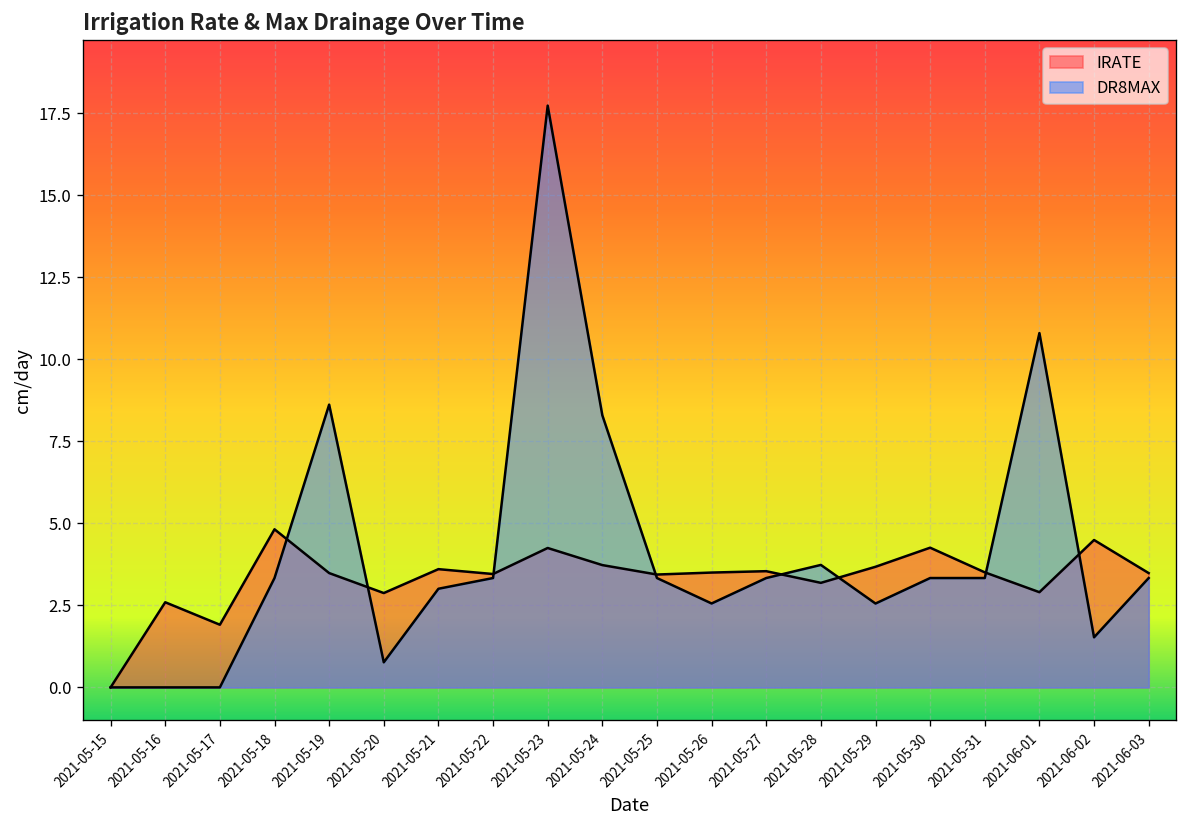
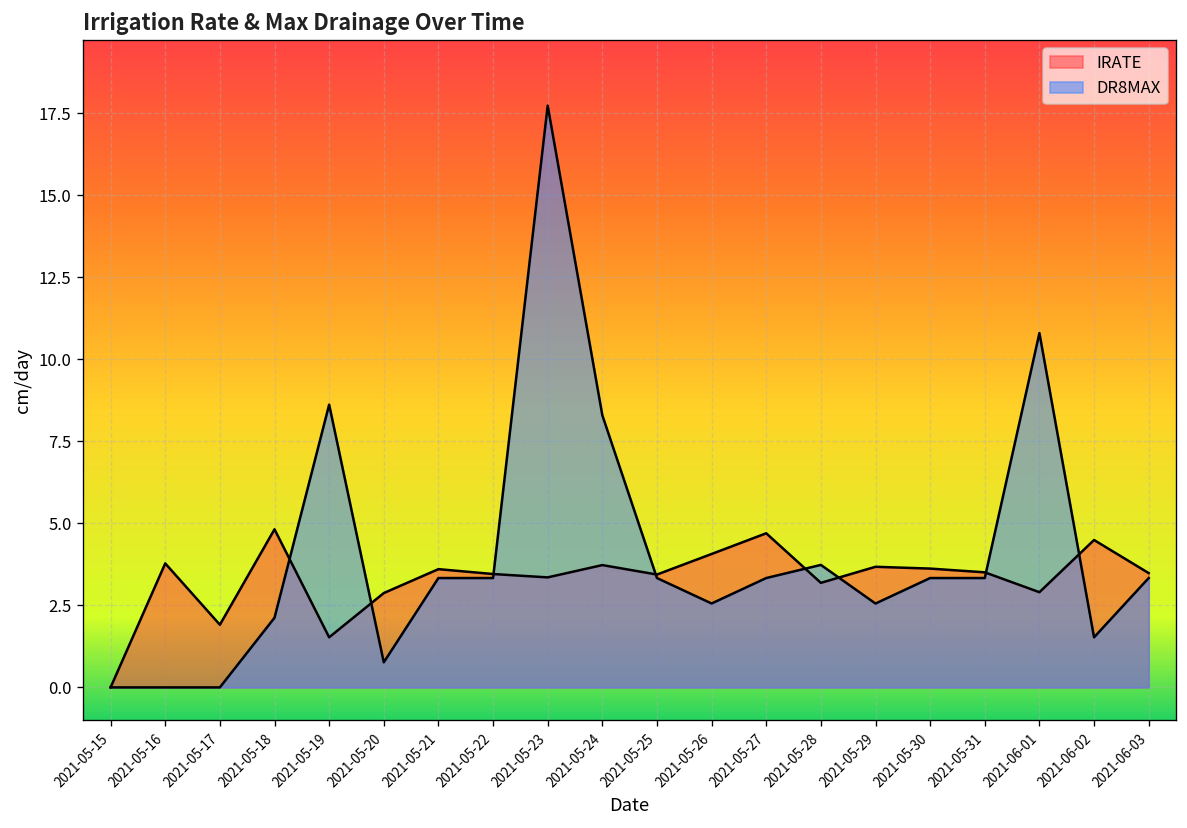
  {
    "IRATE": {
-     "2021-05-16": 2.6,
+     "2021-05-16": 3.8,
      "2021-05-17": 1.9,
      "2021-05-18": 4.8,
-     "2021-05-19": 3.5,
+     "2021-05-19": 1.5,
      "2021-05-20": 2.9,
      "2021-05-21": 3.6,
      "2021-05-22": 3.5,
-     "2021-05-23": 4.2,
+     "2021-05-23": 3.4,
      "2021-05-24": 3.7,
      "2021-05-25": 3.4,
-     "2021-05-26": 3.5,
-     "2021-05-27": 3.5,
+     "2021-05-26": 4.1,
+     "2021-05-27": 4.7,
      "2021-05-28": 3.2,
      "2021-05-29": 3.7,
-     "2021-05-30": 4.3,
+     "2021-05-30": 3.6,
      "2021-05-31": 3.5,
      "2021-06-01": 2.9,
      "2021-06-02": 4.5,
      "2021-06-03": 3.5
    },
    "DR8MAX": {
      "2021-05-16": 0.0,
      "2021-05-17": 0.0,
-     "2021-05-18": 3.3,
+     "2021-05-18": 2.1,
      "2021-05-19": 8.6,
      "2021-05-20": 0.8,
-     "2021-05-21": 3.0,
+     "2021-05-21": 3.3,
      "2021-05-22": 3.3,
      "2021-05-23": 17.7,
      "2021-05-24": 8.3,
      "2021-05-25": 3.3,
      "2021-05-26": 2.6,
      "2021-05-27": 3.3,
      "2021-05-28": 3.7,
      "2021-05-29": 2.6,
      "2021-05-30": 3.3,
      "2021-05-31": 3.3,
      "2021-06-01": 10.8,
      "2021-06-02": 1.5,
      "2021-06-03": 3.3
    }
  }
